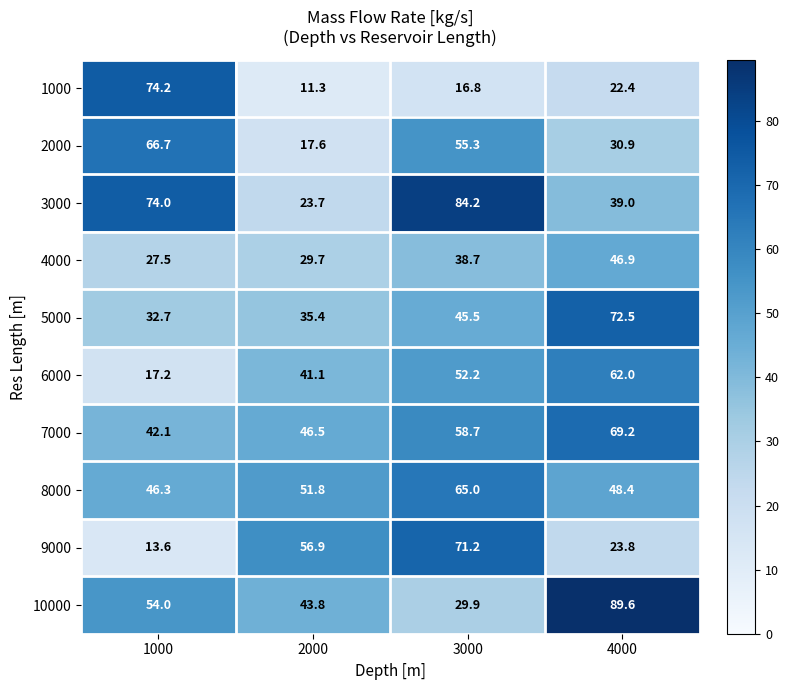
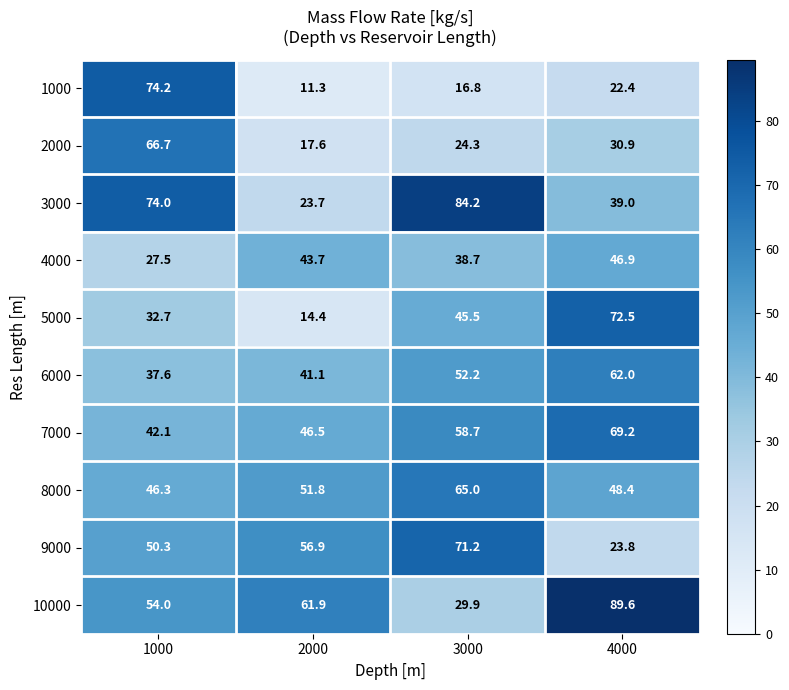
  {
    "1000": {
      "1000": 74.2,
      "2000": 11.3,
      "3000": 16.8,
      "4000": 22.4
    },
    "2000": {
      "1000": 66.7,
      "2000": 17.6,
-     "3000": 55.3,
+     "3000": 24.3,
      "4000": 30.9
    },
    "3000": {
      "1000": 74.0,
      "2000": 23.7,
      "3000": 84.2,
      "4000": 39.0
    },
    "4000": {
      "1000": 27.5,
-     "2000": 29.7,
+     "2000": 43.7,
      "3000": 38.7,
      "4000": 46.9
    },
    "5000": {
      "1000": 32.7,
-     "2000": 35.4,
+     "2000": 14.4,
      "3000": 45.5,
      "4000": 72.5
    },
    "6000": {
-     "1000": 17.2,
+     "1000": 37.6,
      "2000": 41.1,
      "3000": 52.2,
      "4000": 62.0
    },
    "7000": {
      "1000": 42.1,
      "2000": 46.5,
      "3000": 58.7,
      "4000": 69.2
    },
    "8000": {
      "1000": 46.3,
      "2000": 51.8,
      "3000": 65.0,
      "4000": 48.4
    },
    "9000": {
-     "1000": 13.6,
+     "1000": 50.3,
      "2000": 56.9,
      "3000": 71.2,
      "4000": 23.8
    },
    "10000": {
      "1000": 54.0,
-     "2000": 43.8,
+     "2000": 61.9,
      "3000": 29.9,
      "4000": 89.6
    }
  }
